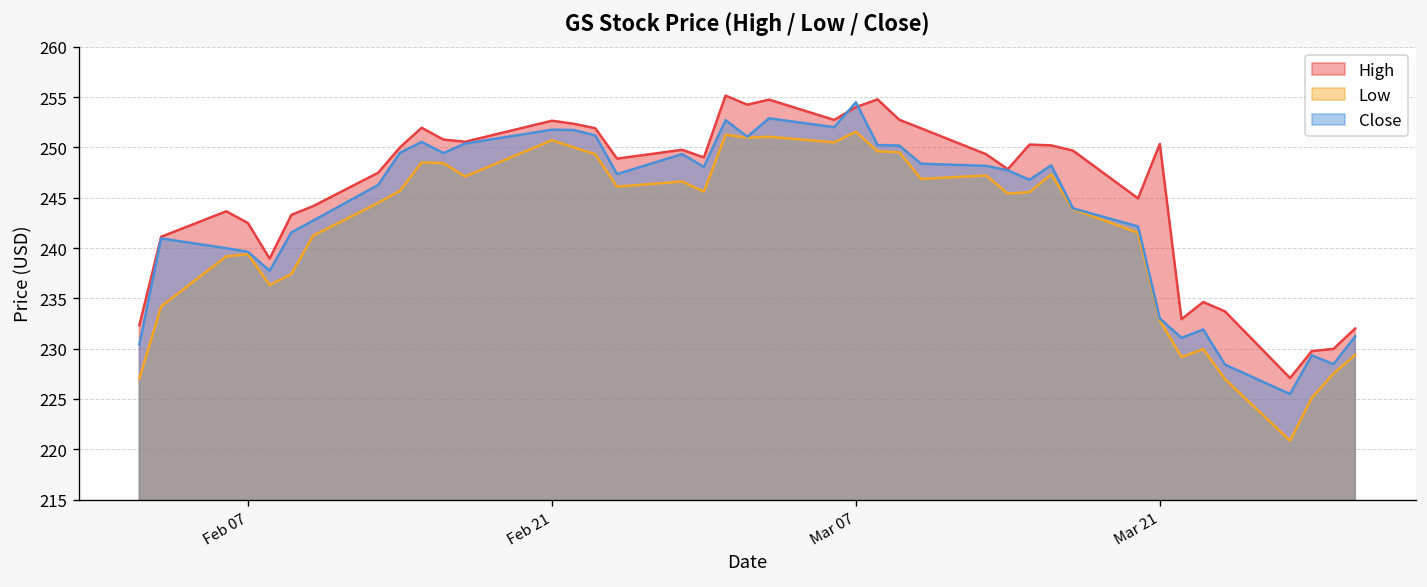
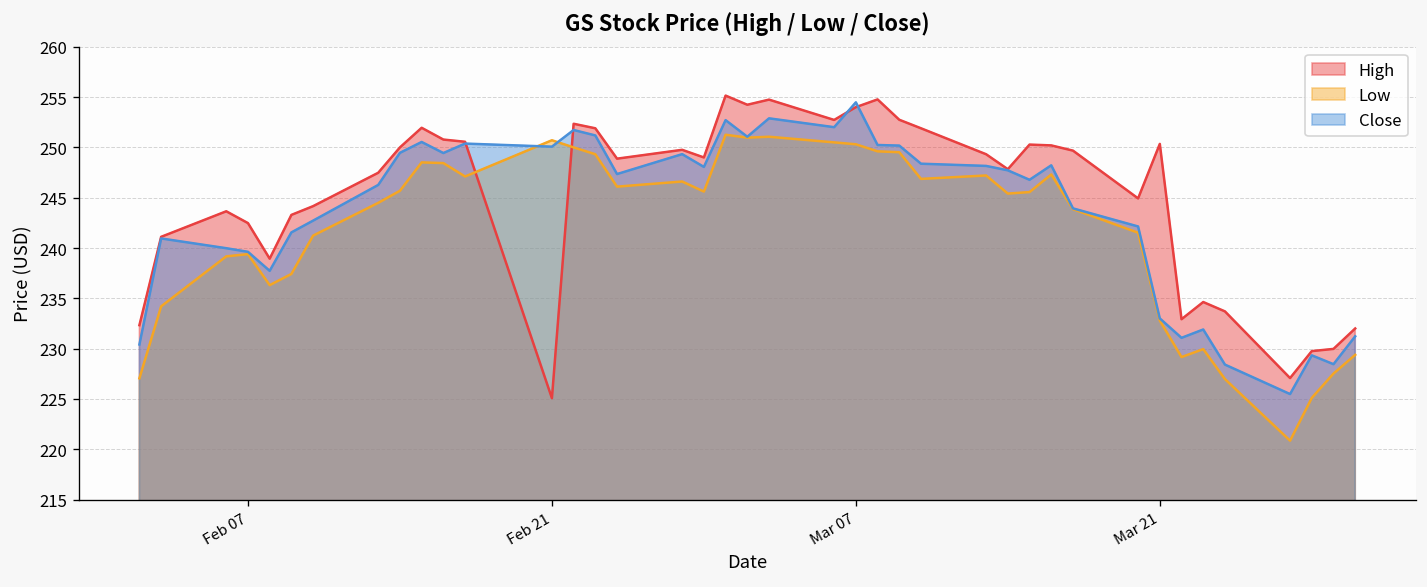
  {
    "High": {
      "Feb 07": 242,
-     "Feb 21": 253,
+     "Feb 21": 225,
      "Mar 07": 254,
      "Mar 21": 250
    },
    "Low": {
      "Feb 21": 251,
-     "Mar 07": 252
+     "Mar 07": 250
    },
    "Close": {
-     "Feb 21": 252,
+     "Feb 21": 250,
      "Mar 07": 254
    }
  }
